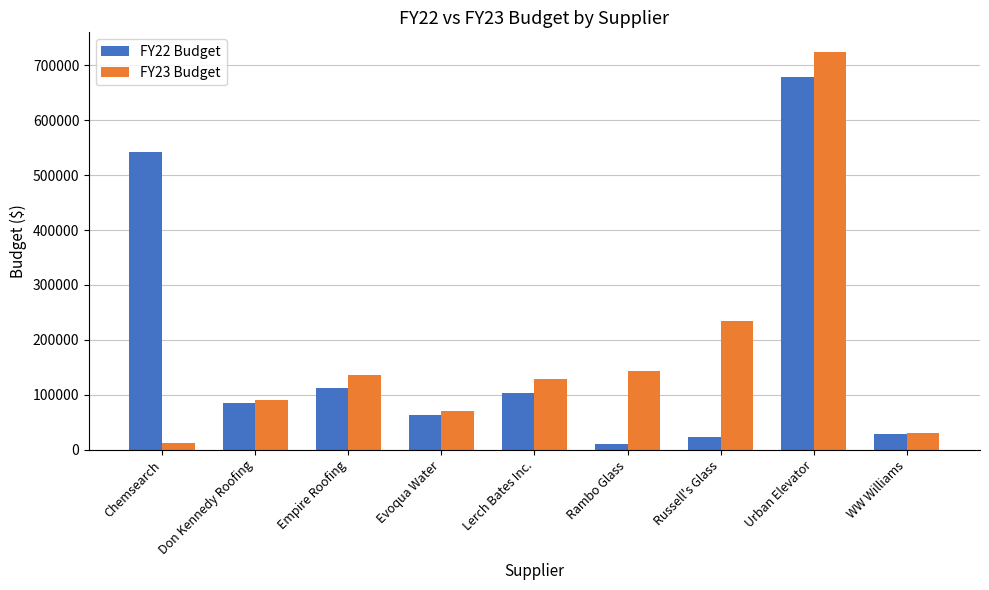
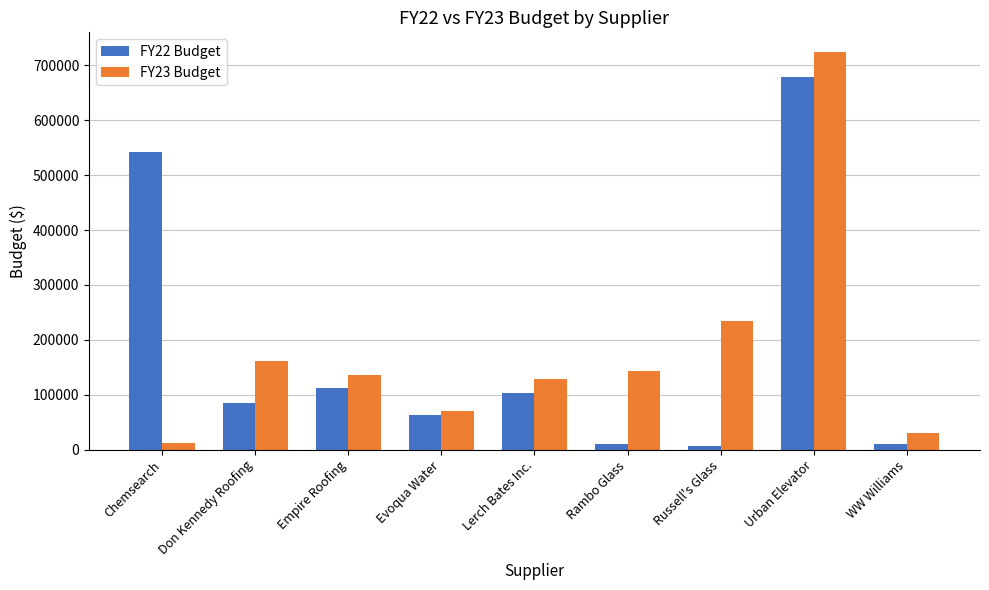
  {
    "FY22 Budget": {
      "Chemsearch": 540000,
      "Don Kennedy Roofing": 80000,
      "Empire Roofing": 110000,
      "Evoqua Water": 60000,
      "Lerch Bates Inc.": 100000,
      "Rambo Glass": 10000,
-     "Russell's Glass": 20000,
+     "Russell's Glass": 10000,
      "Urban Elevator": 680000,
-     "WW Williams": 30000
+     "WW Williams": 10000
    },
    "FY23 Budget": {
      "Chemsearch": 10000,
-     "Don Kennedy Roofing": 90000,
+     "Don Kennedy Roofing": 160000,
      "Empire Roofing": 140000,
      "Evoqua Water": 70000,
      "Lerch Bates Inc.": 130000,
      "Rambo Glass": 140000,
      "Russell's Glass": 230000,
      "Urban Elevator": 720000,
      "WW Williams": 30000
    }
  }
